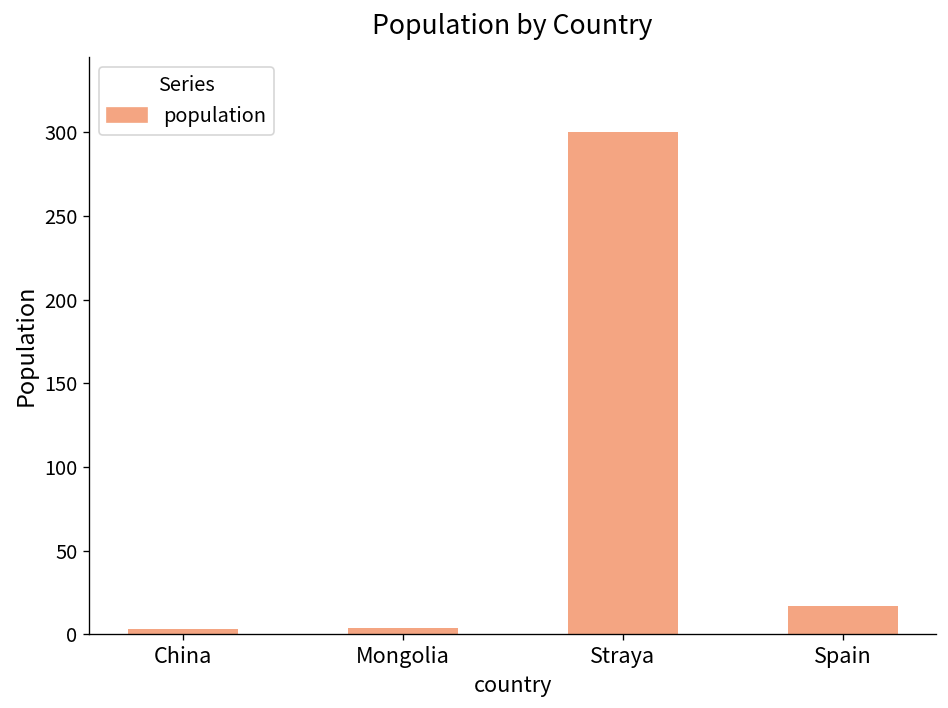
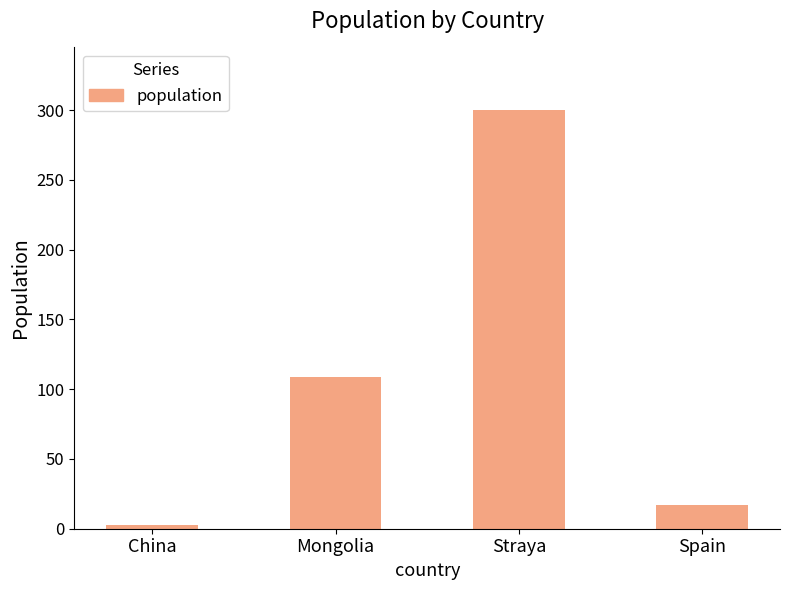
  {
    "China": 3,
-   "Mongolia": 4,
+   "Mongolia": 109,
    "Straya": 300,
    "Spain": 17
  }
